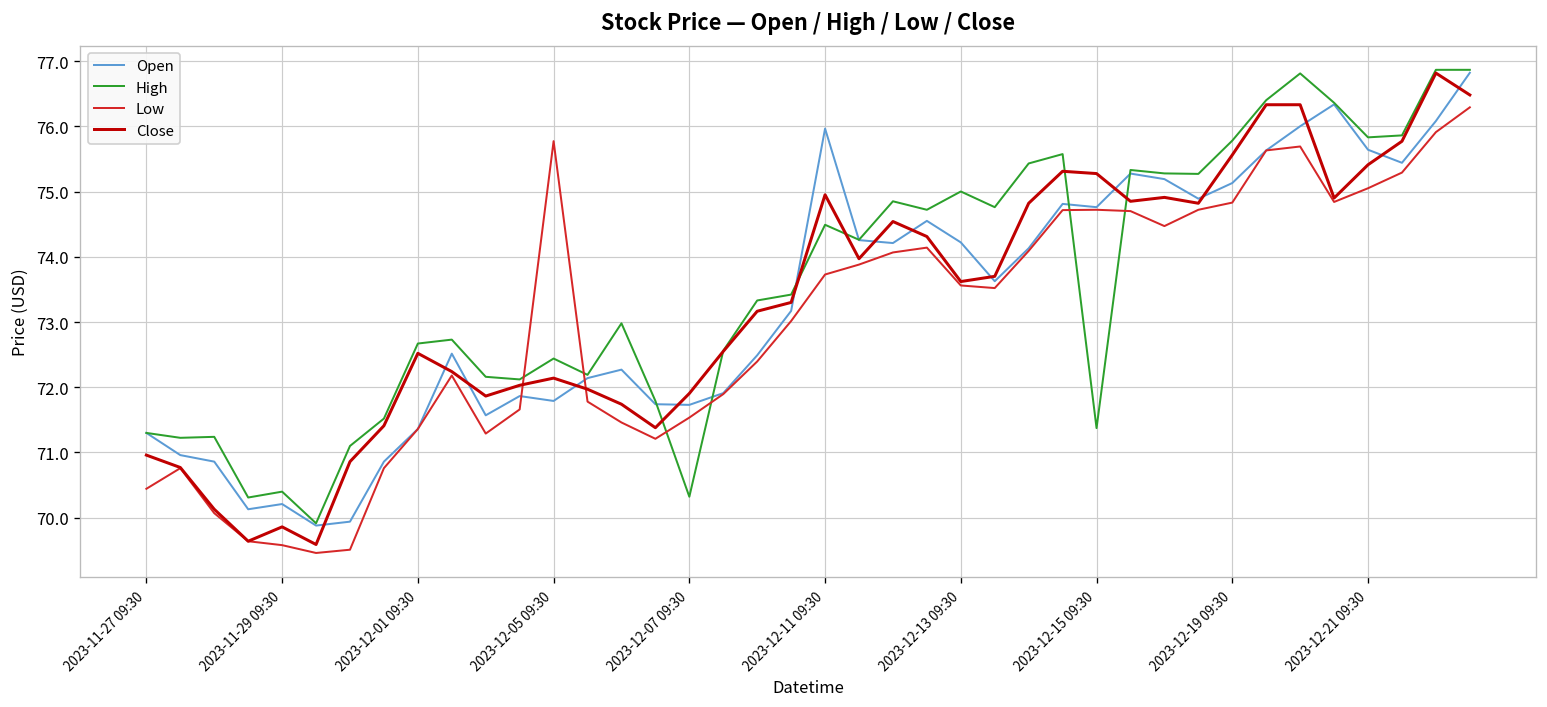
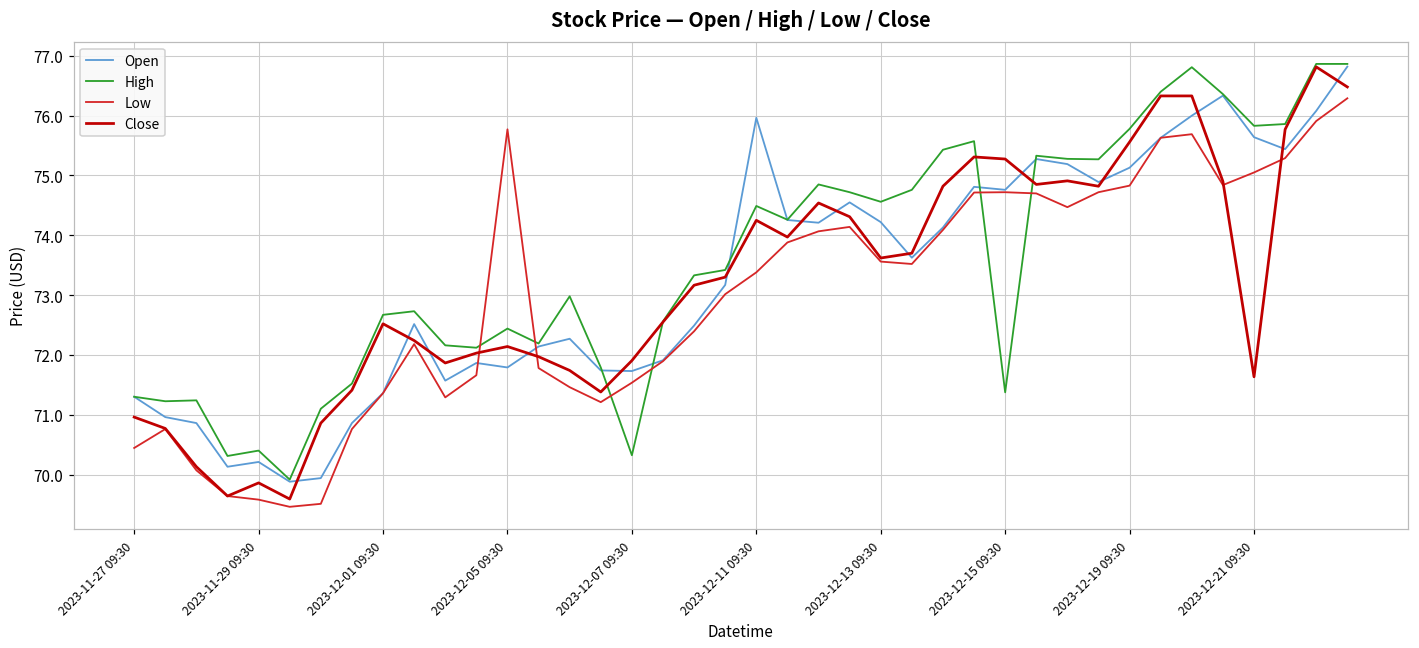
  {
    "Open": {
      "2023-11-29 09:30": 70.2,
      "2023-12-05 09:30": 71.8,
      "2023-12-07 09:30": 71.7,
      "2023-12-11 09:30": 76.0,
      "2023-12-13 09:30": 74.2,
      "2023-12-19 09:30": 75.1,
      "2023-12-21 09:30": 75.6
    },
    "High": {
      "2023-11-29 09:30": 70.4,
      "2023-12-01 09:30": 72.7,
      "2023-12-05 09:30": 72.4,
      "2023-12-07 09:30": 70.3,
      "2023-12-11 09:30": 74.5,
-     "2023-12-13 09:30": 75.0,
+     "2023-12-13 09:30": 74.6,
      "2023-12-15 09:30": 71.4,
      "2023-12-19 09:30": 75.8,
      "2023-12-21 09:30": 75.8
    },
    "Low": {
      "2023-11-27 09:30": 70.4,
      "2023-11-29 09:30": 69.6,
      "2023-12-05 09:30": 75.8,
      "2023-12-07 09:30": 71.5,
-     "2023-12-11 09:30": 73.7,
+     "2023-12-11 09:30": 73.4,
      "2023-12-13 09:30": 73.6,
      "2023-12-19 09:30": 74.8,
      "2023-12-21 09:30": 75.1
    },
    "Close": {
      "2023-11-27 09:30": 71.0,
      "2023-11-29 09:30": 69.9,
      "2023-12-01 09:30": 72.5,
      "2023-12-05 09:30": 72.1,
      "2023-12-07 09:30": 71.9,
-     "2023-12-11 09:30": 75.0,
+     "2023-12-11 09:30": 74.3,
      "2023-12-13 09:30": 73.6,
      "2023-12-15 09:30": 75.3,
      "2023-12-19 09:30": 75.6,
-     "2023-12-21 09:30": 75.4
+     "2023-12-21 09:30": 71.6
    }
  }
